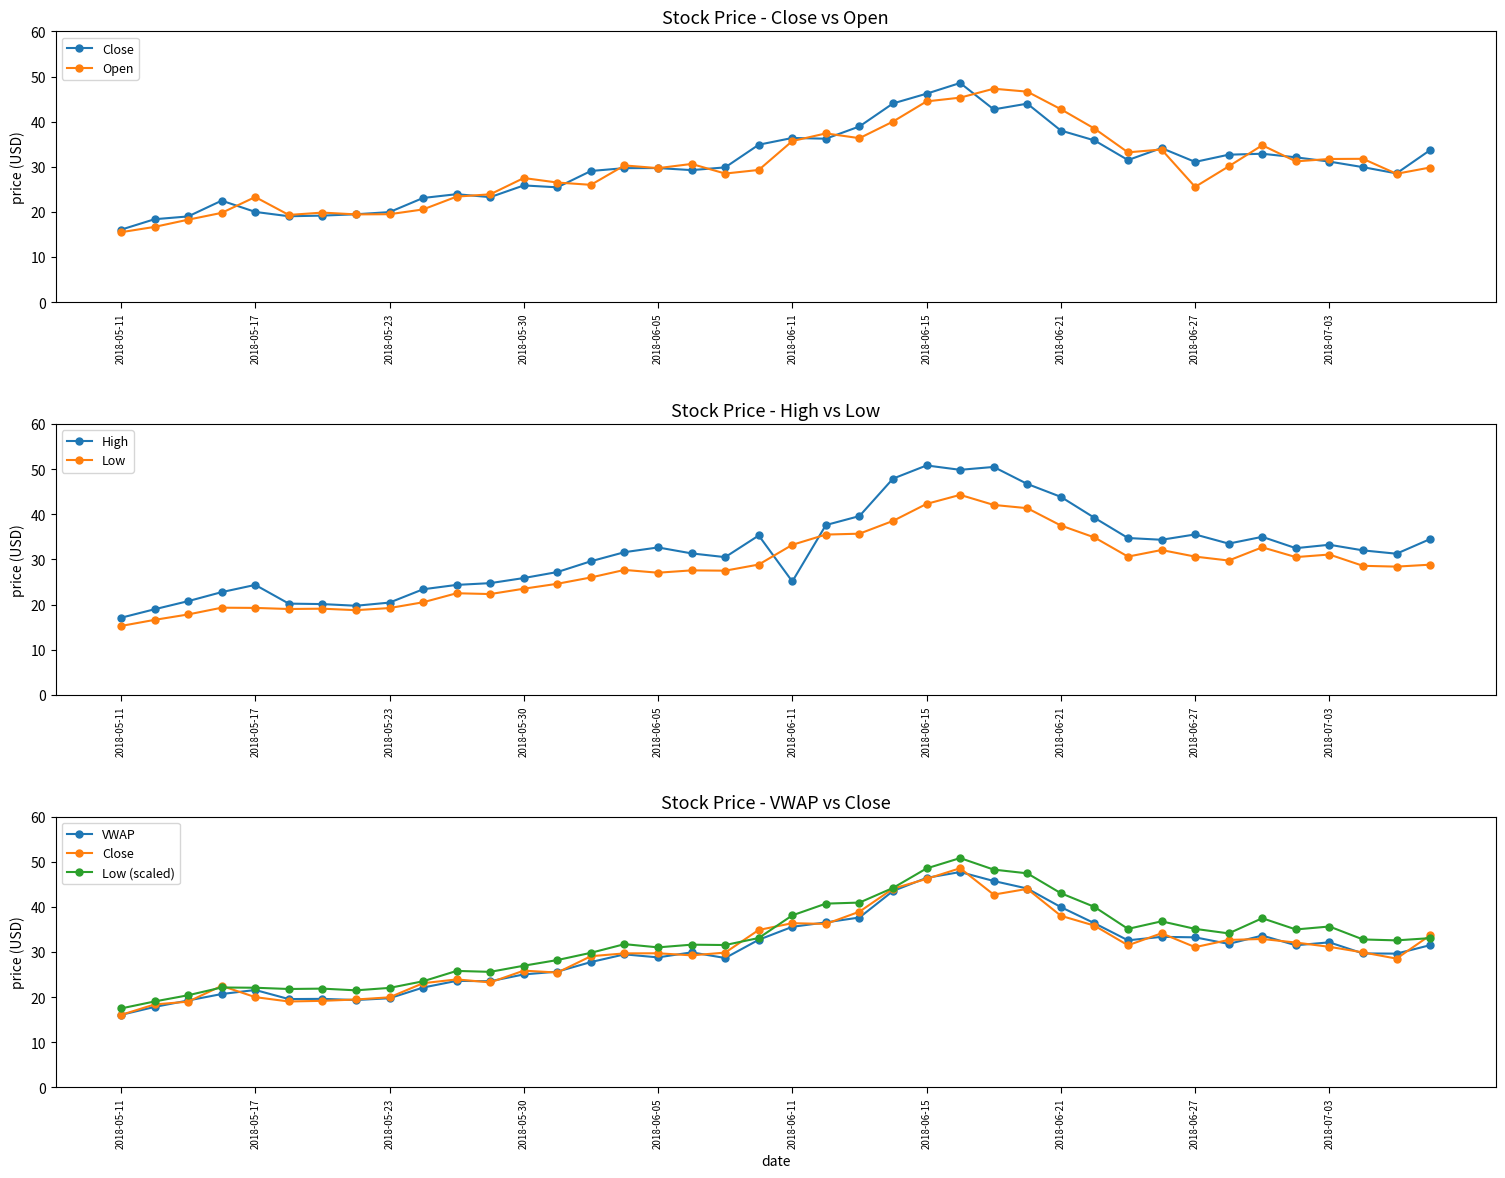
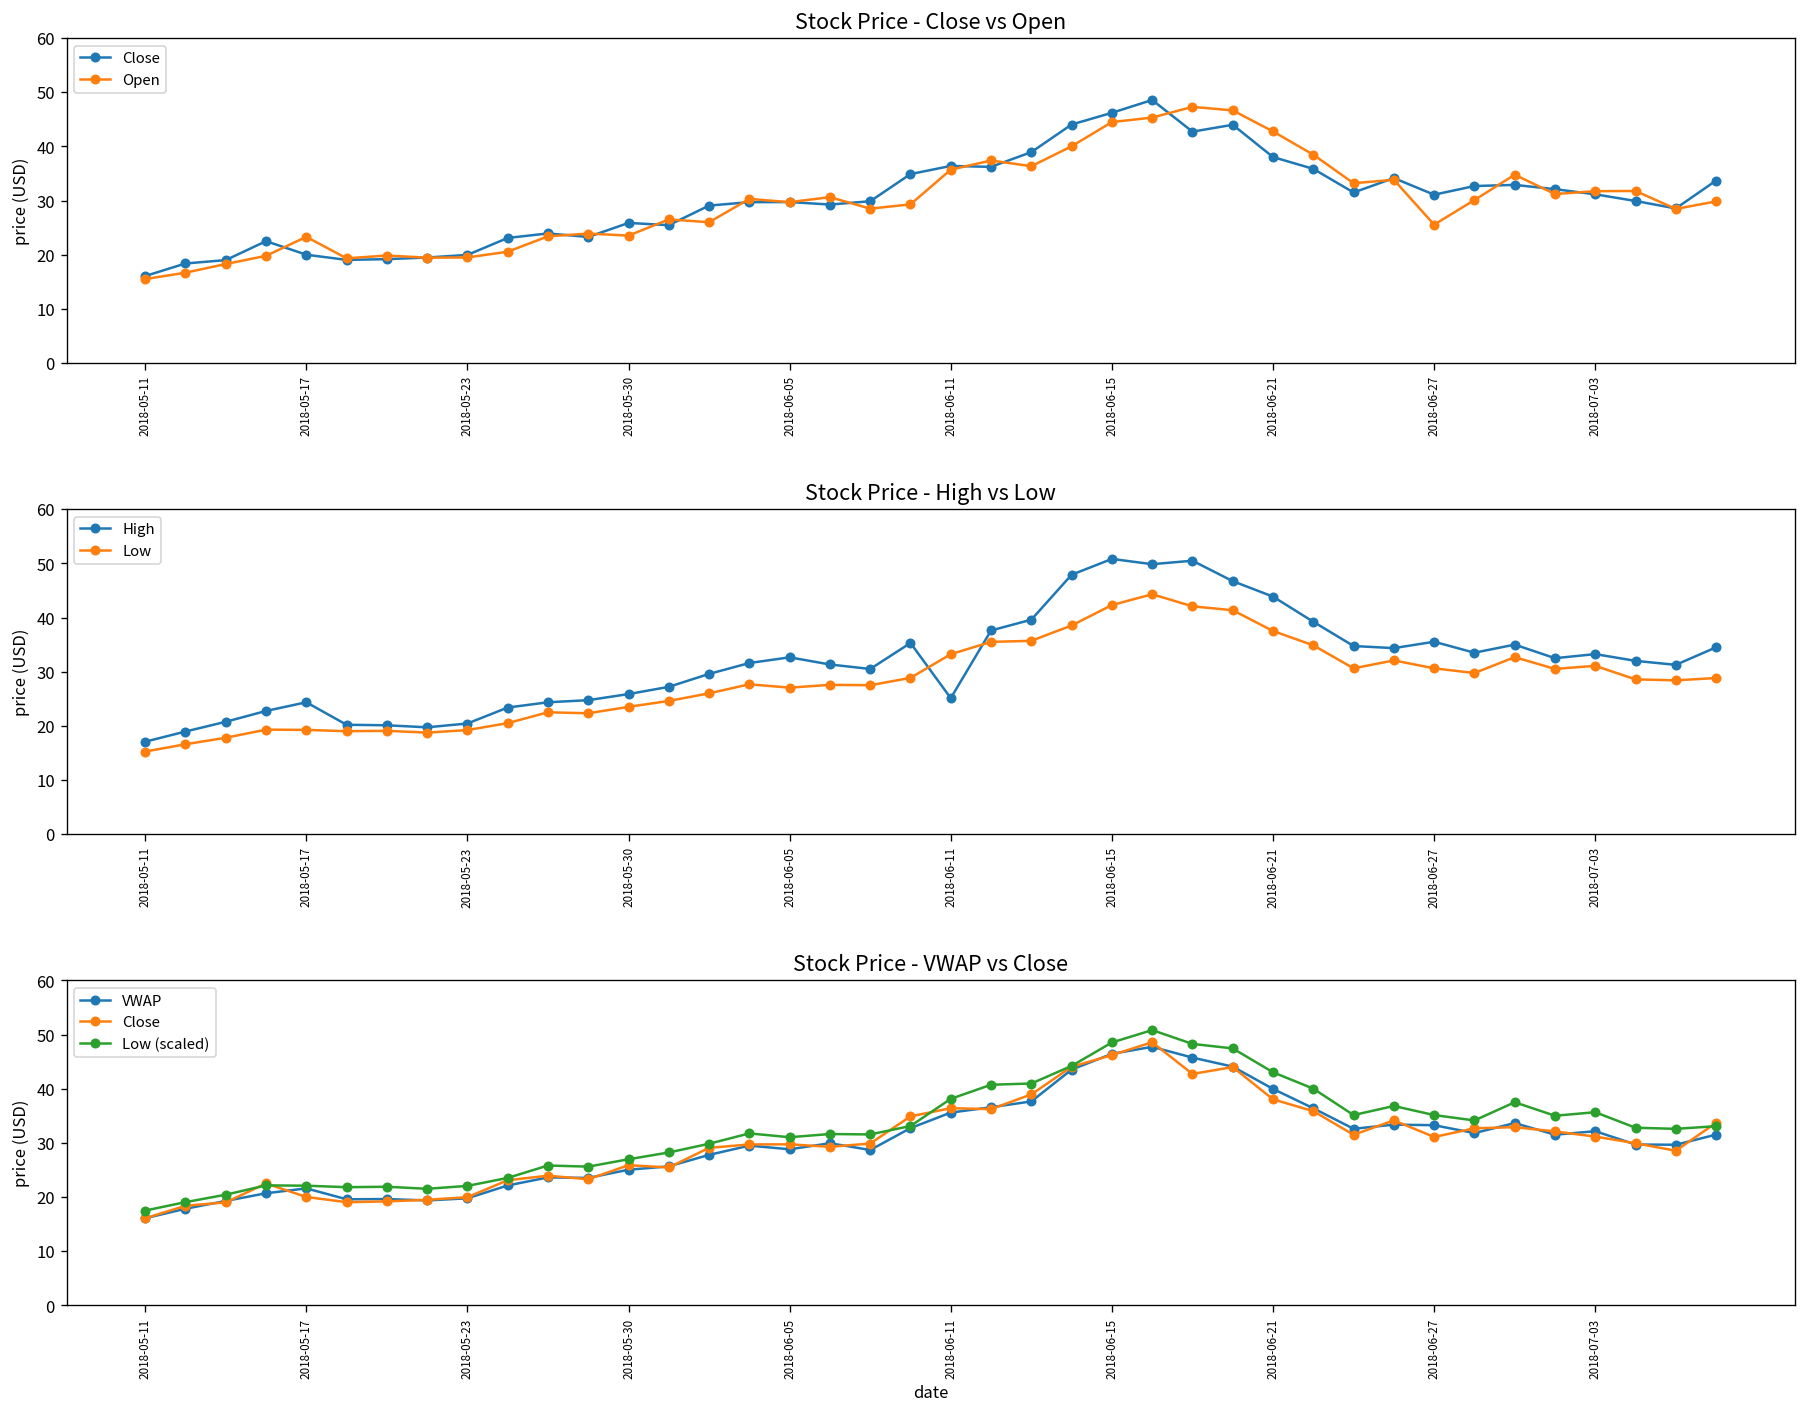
  {
    "Stock Price - Close vs Open": {
      "Open": {
        "2018-05-11": 16,
        "2018-05-17": 23,
-       "2018-05-30": 28,
+       "2018-05-30": 24,
        "2018-06-11": 36,
        "2018-06-15": 44,
        "2018-06-21": 43,
        "2018-06-27": 26,
        "2018-07-03": 32
      }
    },
    "Stock Price - High vs Low": {
      "High": {
        "2018-05-11": 17,
        "2018-05-17": 24,
        "2018-05-23": 20,
        "2018-05-30": 26,
        "2018-06-05": 33,
        "2018-06-11": 25,
        "2018-06-15": 51,
        "2018-06-21": 44,
        "2018-06-27": 36,
        "2018-07-03": 33
      },
      "Low": {
        "2018-05-11": 15,
        "2018-05-17": 19,
        "2018-05-23": 19,
        "2018-05-30": 24,
        "2018-06-05": 27,
        "2018-06-11": 33,
        "2018-06-15": 42,
        "2018-06-21": 38,
        "2018-06-27": 31,
        "2018-07-03": 31
      }
    },
    "Stock Price - VWAP vs Close": {
      "VWAP": {
        "2018-05-30": 25,
        "2018-06-05": 29,
        "2018-06-11": 36,
        "2018-06-21": 40,
        "2018-06-27": 33,
        "2018-07-03": 32
      },
      "Close": {
        "2018-05-17": 20,
        "2018-05-30": 26,
        "2018-06-05": 30,
        "2018-06-11": 36,
        "2018-06-21": 38,
        "2018-06-27": 31,
        "2018-07-03": 31
      },
      "Low (scaled)": {
        "2018-05-11": 17,
        "2018-05-23": 22,
        "2018-05-30": 27,
        "2018-06-05": 31,
        "2018-06-11": 38,
        "2018-06-15": 49,
        "2018-06-21": 43,
        "2018-06-27": 35,
        "2018-07-03": 36
      }
    }
  }
